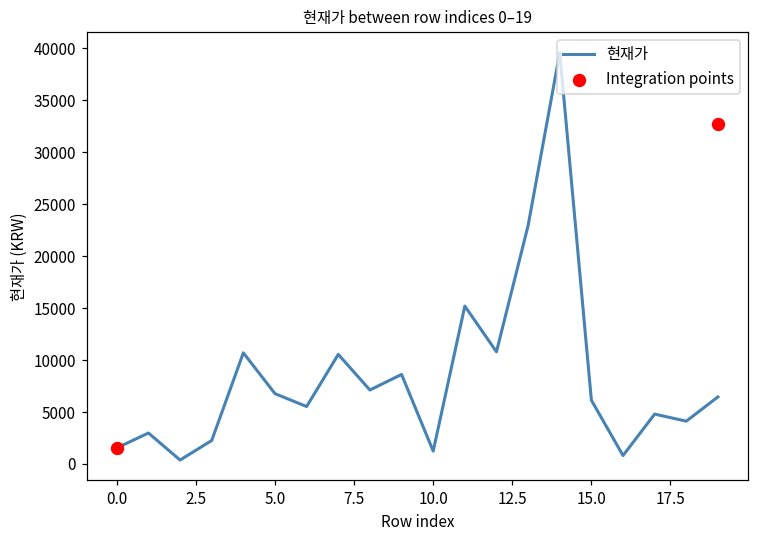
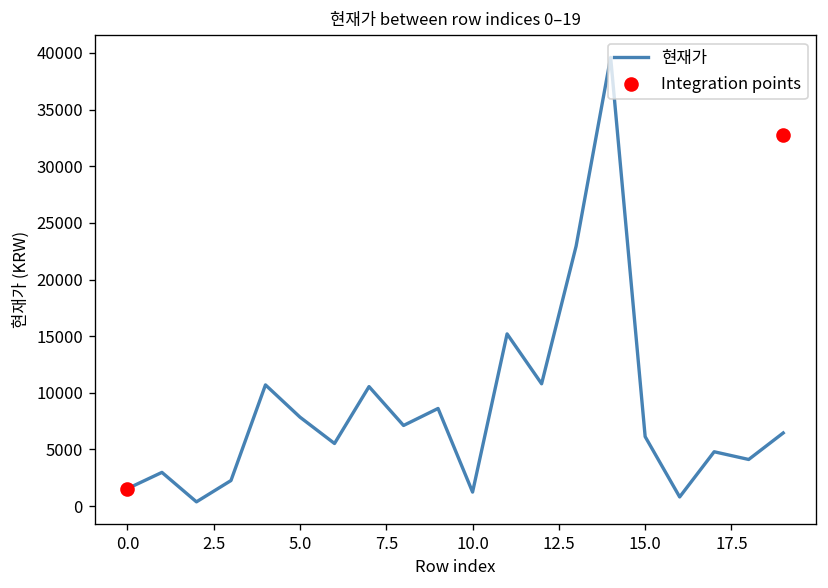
  {
    "현재가": {
-     "5.0": 7000,
+     "5.0": 8000,
      "10.0": 1000,
      "15.0": 6000
    }
  }
